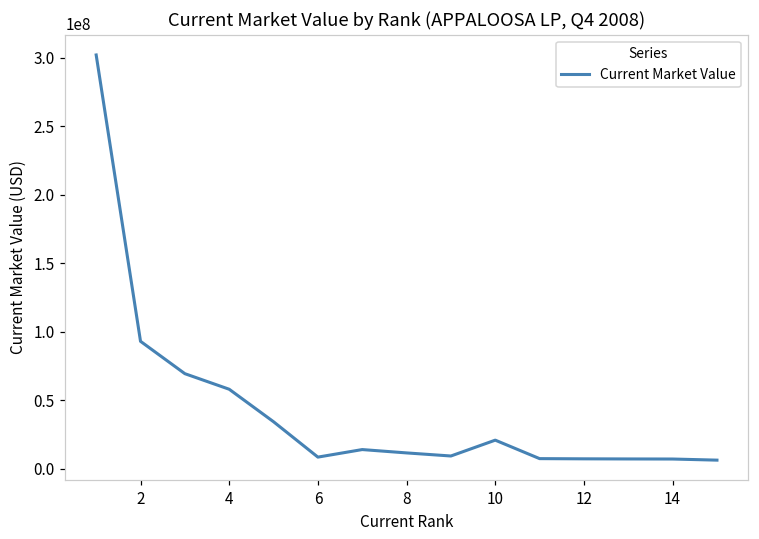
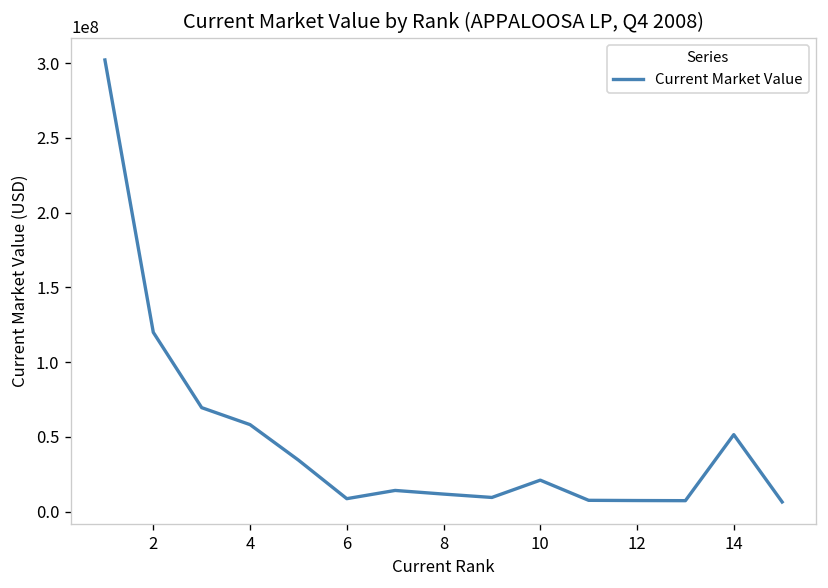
  {
-   "2": 93000000,
+   "2": 120000000,
    "4": 58000000,
    "6": 9000000,
    "8": 12000000,
    "10": 21000000,
    "12": 7000000,
-   "14": 7000000
+   "14": 51000000
  }
